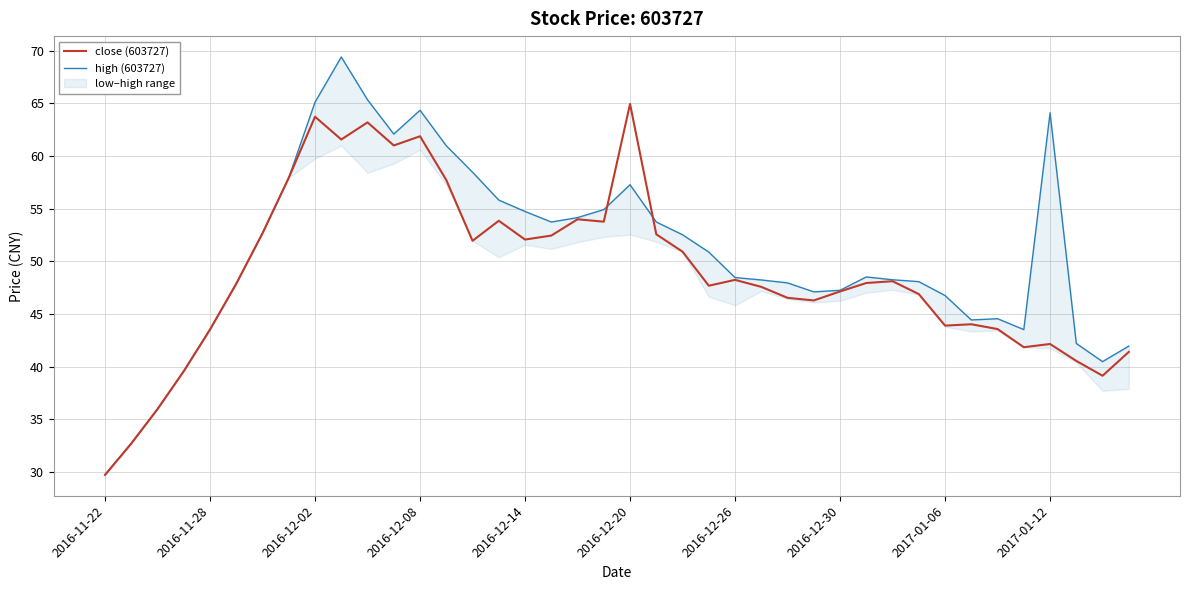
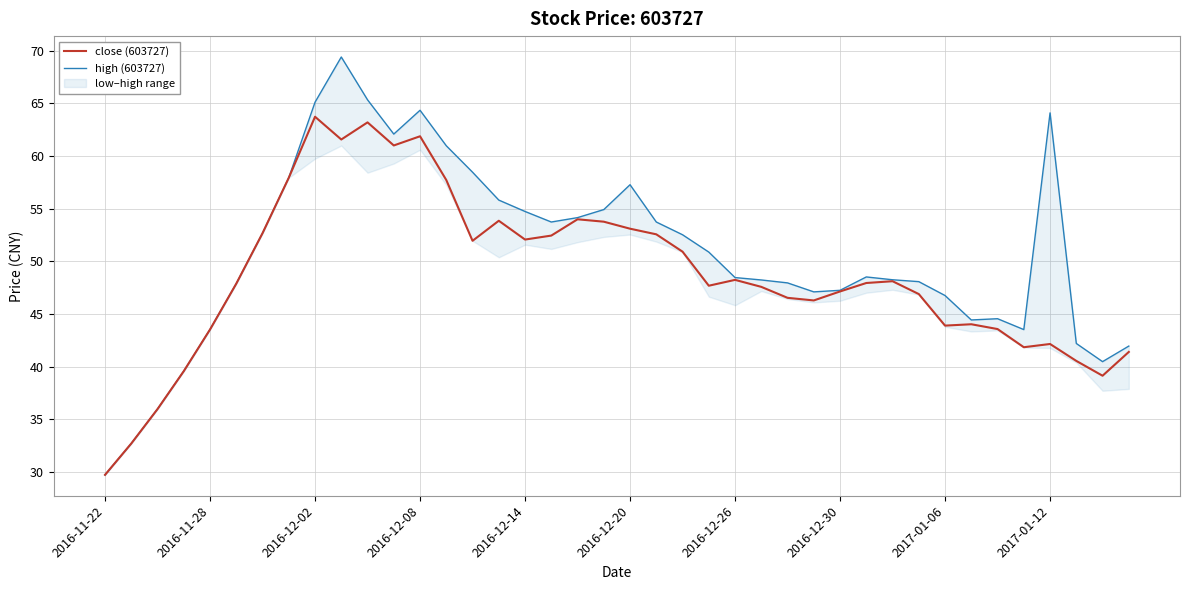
  {
    "close (603727)": {
      "2016-12-02": 63.7,
      "2016-12-08": 61.9,
      "2016-12-14": 52.1,
-     "2016-12-20": 64.9,
+     "2016-12-20": 53.1,
      "2017-01-06": 43.9,
      "2017-01-12": 42.1
    },
    "low–high range": {
      "2016-12-02": 65.1,
      "2016-12-08": 64.3,
      "2016-12-14": 54.7,
      "2016-12-20": 57.3,
      "2017-01-06": 46.7,
      "2017-01-12": 64.1
    }
  }
